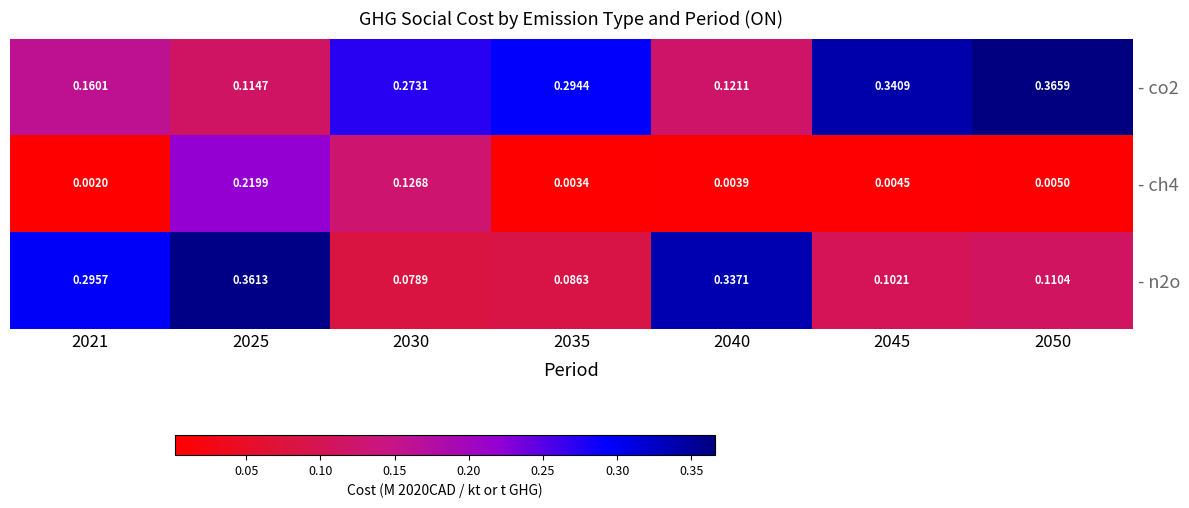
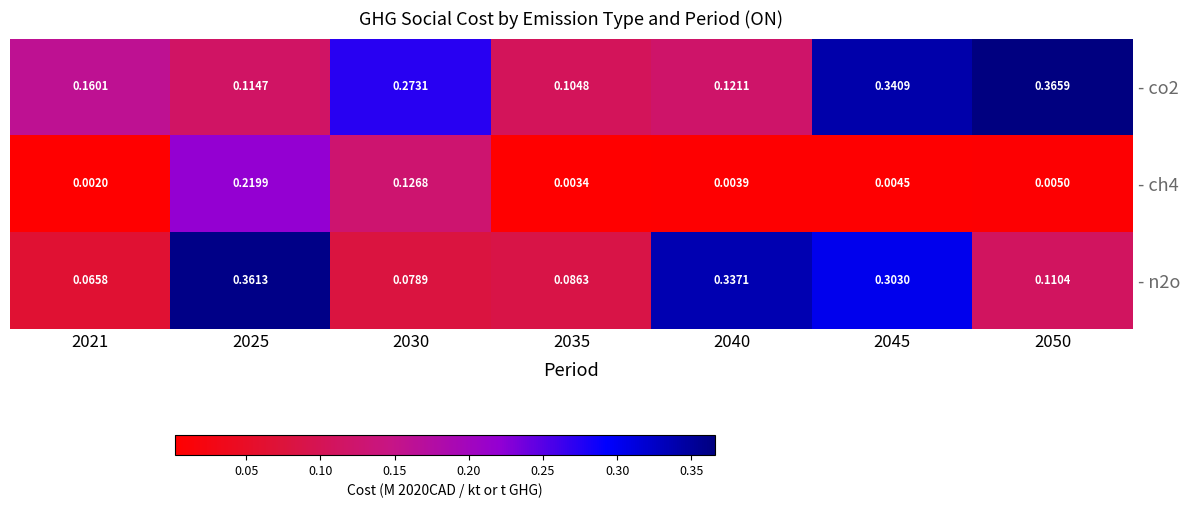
  {
    "- co2": {
      "2021": 0.1601,
      "2025": 0.1147,
      "2030": 0.2731,
-     "2035": 0.2944,
+     "2035": 0.1048,
      "2040": 0.1211,
      "2045": 0.3409,
      "2050": 0.3659
    },
    "- ch4": {
      "2021": 0.0020,
      "2025": 0.2199,
      "2030": 0.1268,
      "2035": 0.0034,
      "2040": 0.0039,
      "2045": 0.0045,
      "2050": 0.0050
    },
    "- n2o": {
-     "2021": 0.2957,
+     "2021": 0.0658,
      "2025": 0.3613,
      "2030": 0.0789,
      "2035": 0.0863,
      "2040": 0.3371,
-     "2045": 0.1021,
+     "2045": 0.3030,
      "2050": 0.1104
    }
  }
